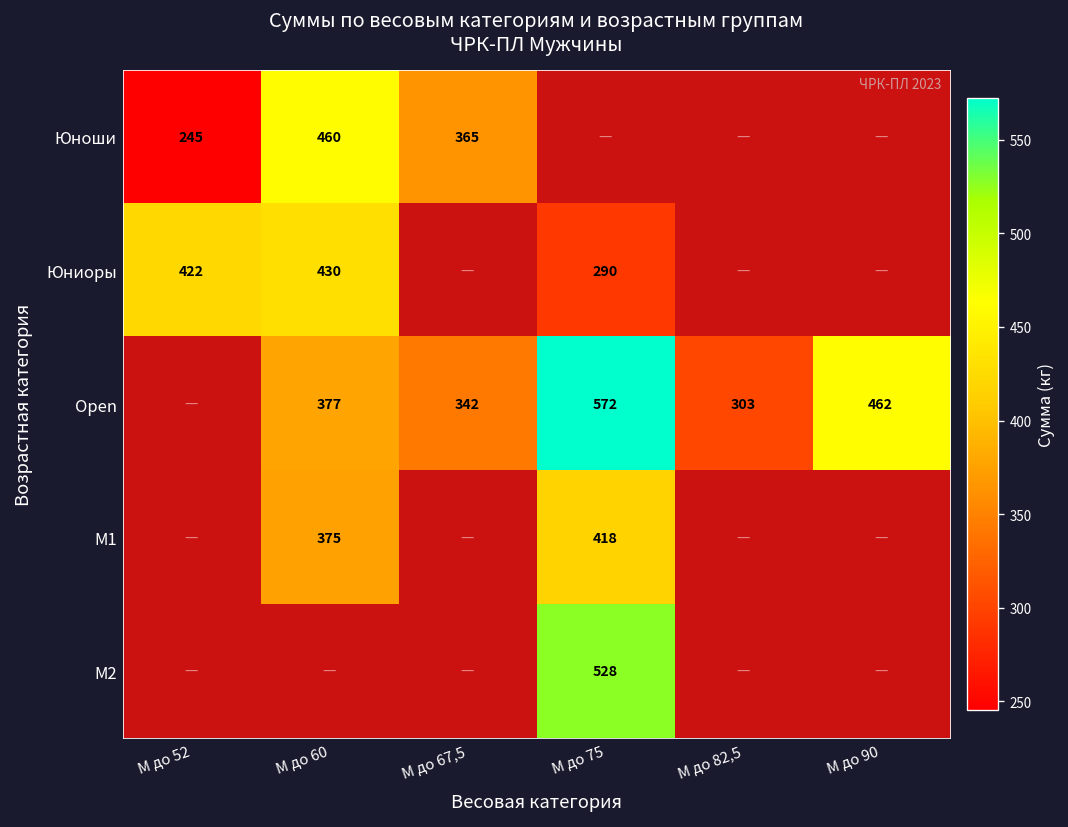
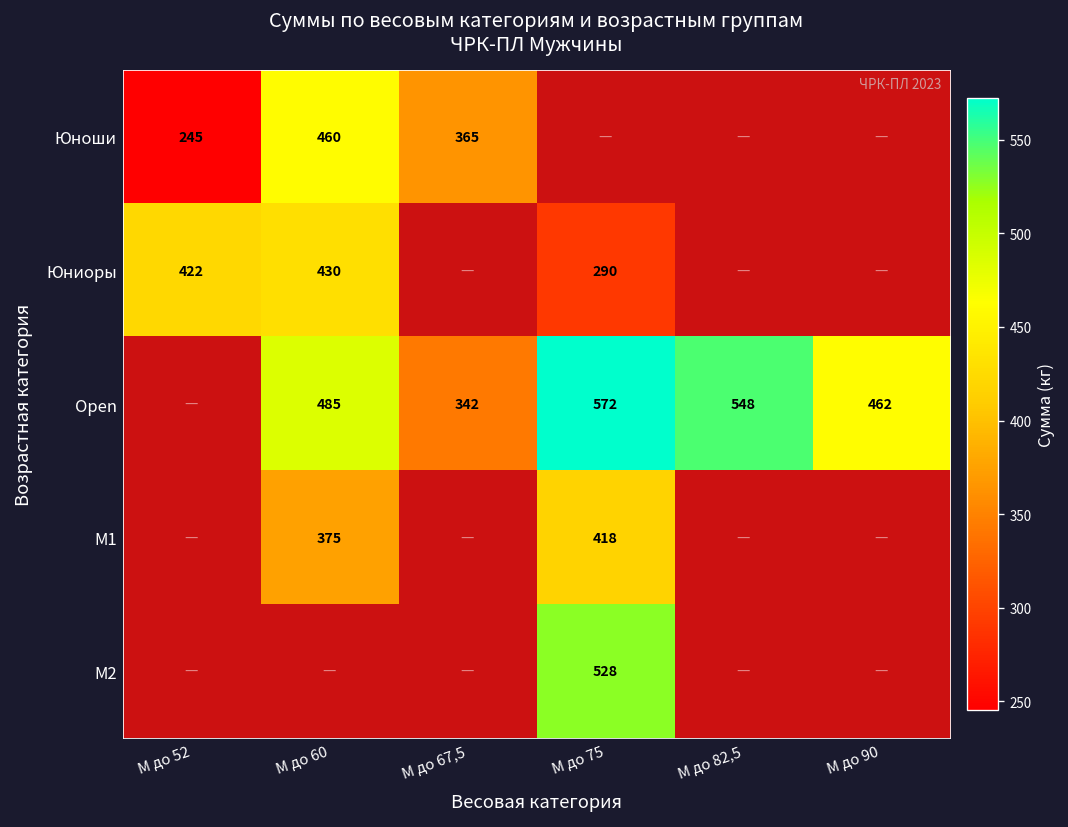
  {
    "Юноши": {
      "М до 52": 245,
      "М до 60": 460,
      "М до 67,5": 365
    },
    "Юниоры": {
      "М до 52": 422,
      "М до 60": 430,
      "М до 75": 290
    },
    "Open": {
-     "М до 60": 377,
+     "М до 60": 485,
      "М до 67,5": 342,
      "М до 75": 572,
-     "М до 82,5": 303,
+     "М до 82,5": 548,
      "М до 90": 462
    },
    "М1": {
      "М до 60": 375,
      "М до 75": 418
    },
    "М2": {
      "М до 75": 528
    }
  }
